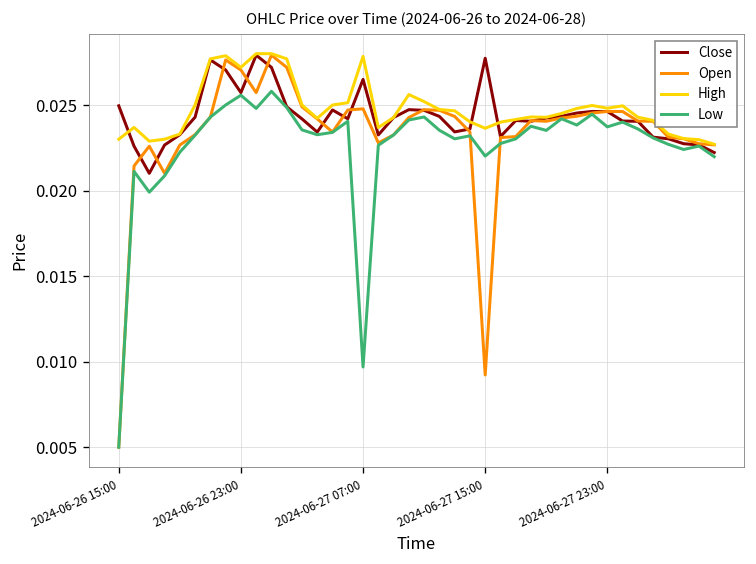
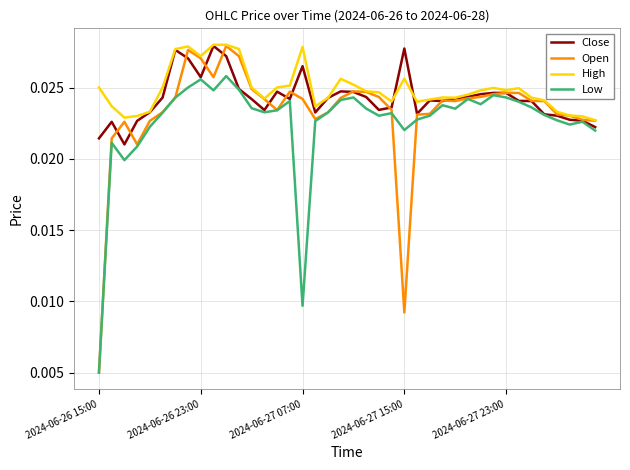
  {
    "Close": {
-     "2024-06-26 15:00": 0.0250,
+     "2024-06-26 15:00": 0.0214,
      "2024-06-27 07:00": 0.0265,
      "2024-06-27 15:00": 0.0277
    },
    "Open": {
-     "2024-06-27 07:00": 0.0248,
+     "2024-06-27 07:00": 0.0242,
      "2024-06-27 15:00": 0.0092
    },
    "High": {
-     "2024-06-26 15:00": 0.023,
+     "2024-06-26 15:00": 0.025,
      "2024-06-27 07:00": 0.0278,
-     "2024-06-27 15:00": 0.0236,
+     "2024-06-27 15:00": 0.0256,
      "2024-06-27 23:00": 0.0248
    },
    "Low": {
      "2024-06-27 07:00": 0.0097,
      "2024-06-27 15:00": 0.0220,
-     "2024-06-27 23:00": 0.0237
+     "2024-06-27 23:00": 0.0243
    }
  }
